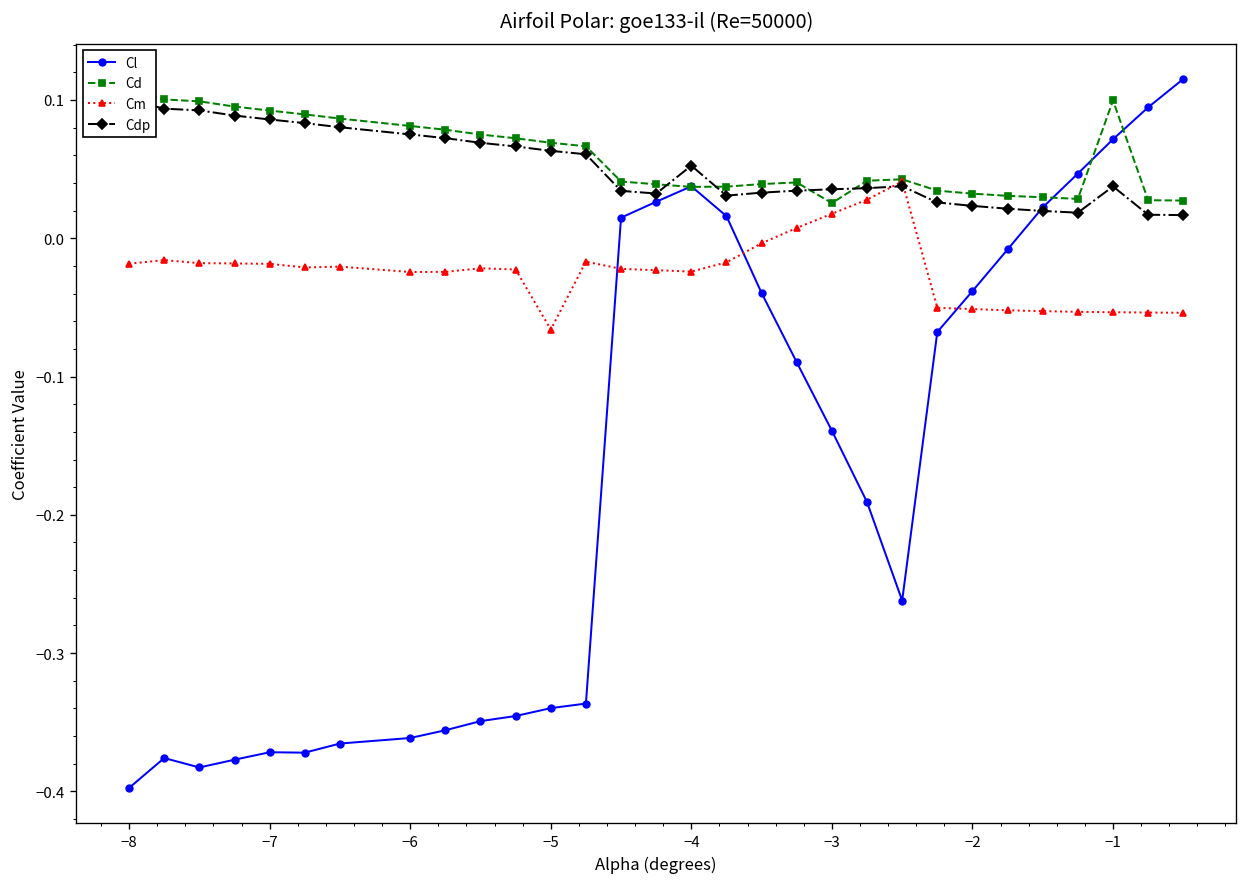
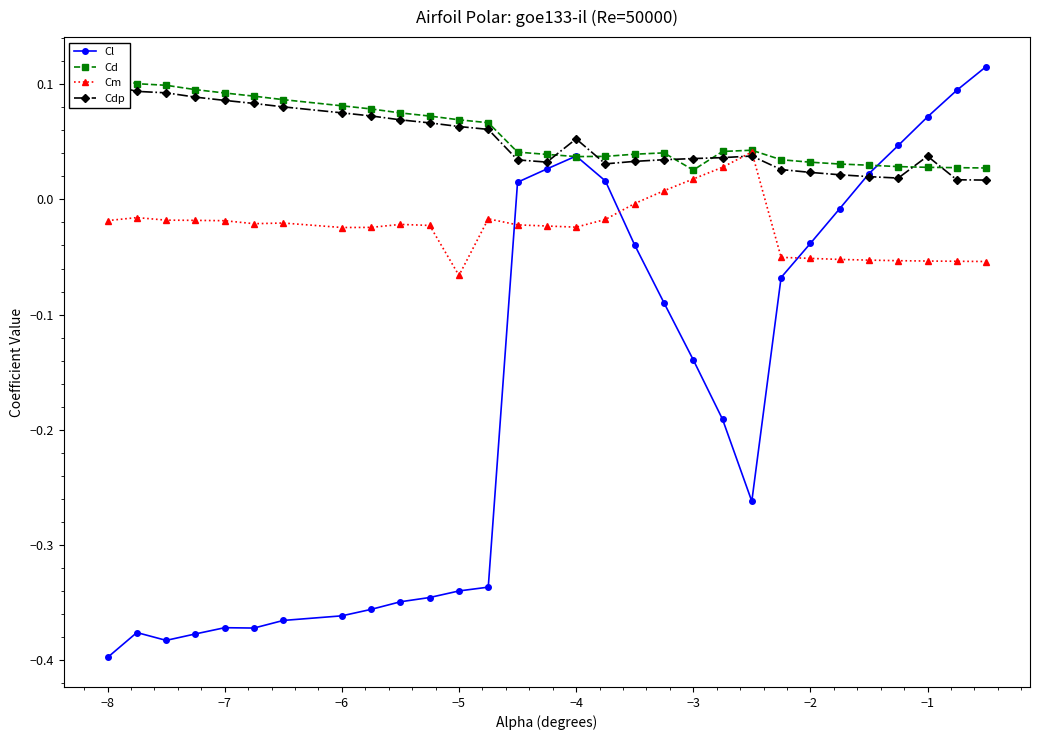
  {
    "Cl": {
      "−8": -0.398,
      "−7": -0.372,
      "−6": -0.361,
      "−5": -0.340,
      "−3": -0.139,
      "−2": -0.038,
      "−1": 0.072
    },
    "Cd": {
      "−7": 0.092,
      "−6": 0.081,
      "−5": 0.069,
      "−3": 0.025,
      "−2": 0.032,
-     "−1": 0.100
+     "−1": 0.028
    },
    "Cm": {
      "−8": -0.018,
      "−7": -0.019,
      "−6": -0.024,
      "−5": -0.066,
      "−4": -0.024,
      "−3": 0.018,
      "−2": -0.051,
      "−1": -0.054
    },
    "Cdp": {
      "−7": 0.086,
      "−6": 0.075,
      "−5": 0.063,
      "−4": 0.053,
      "−3": 0.035,
      "−2": 0.023,
      "−1": 0.038
    }
  }
